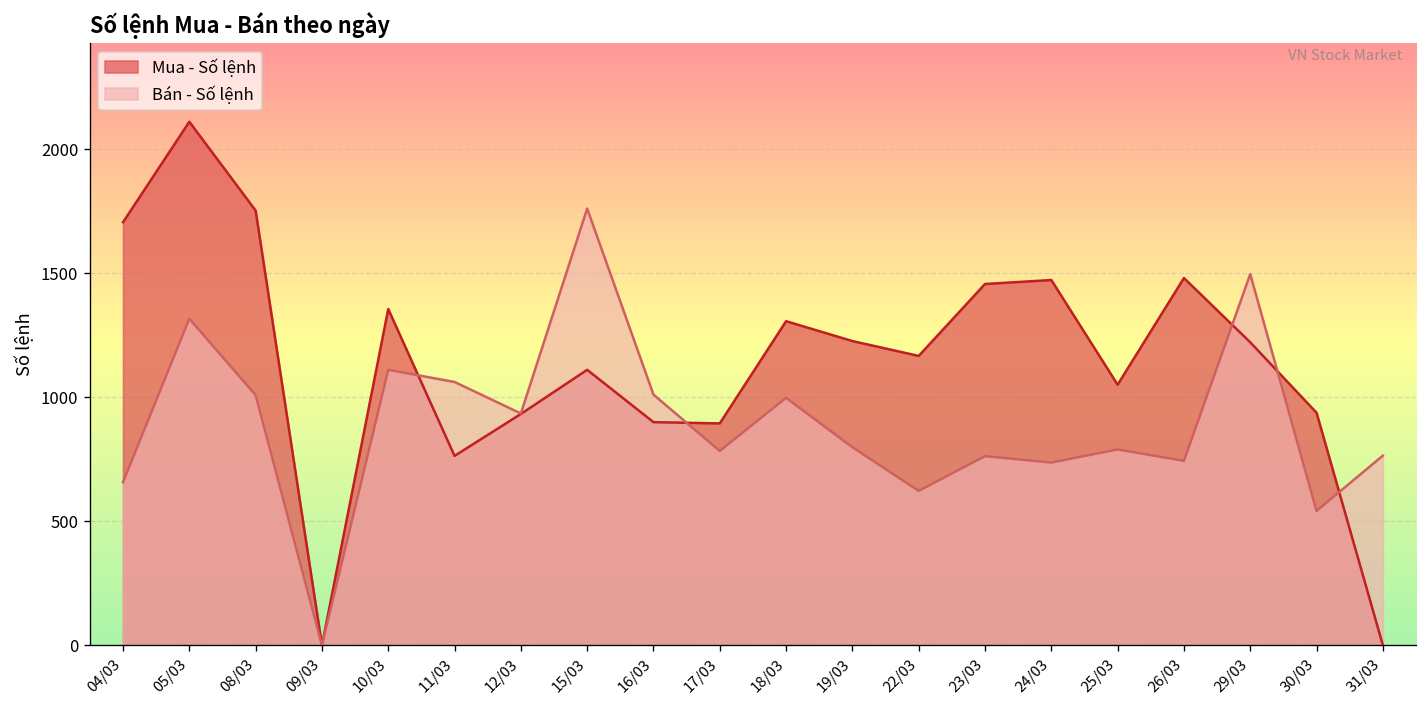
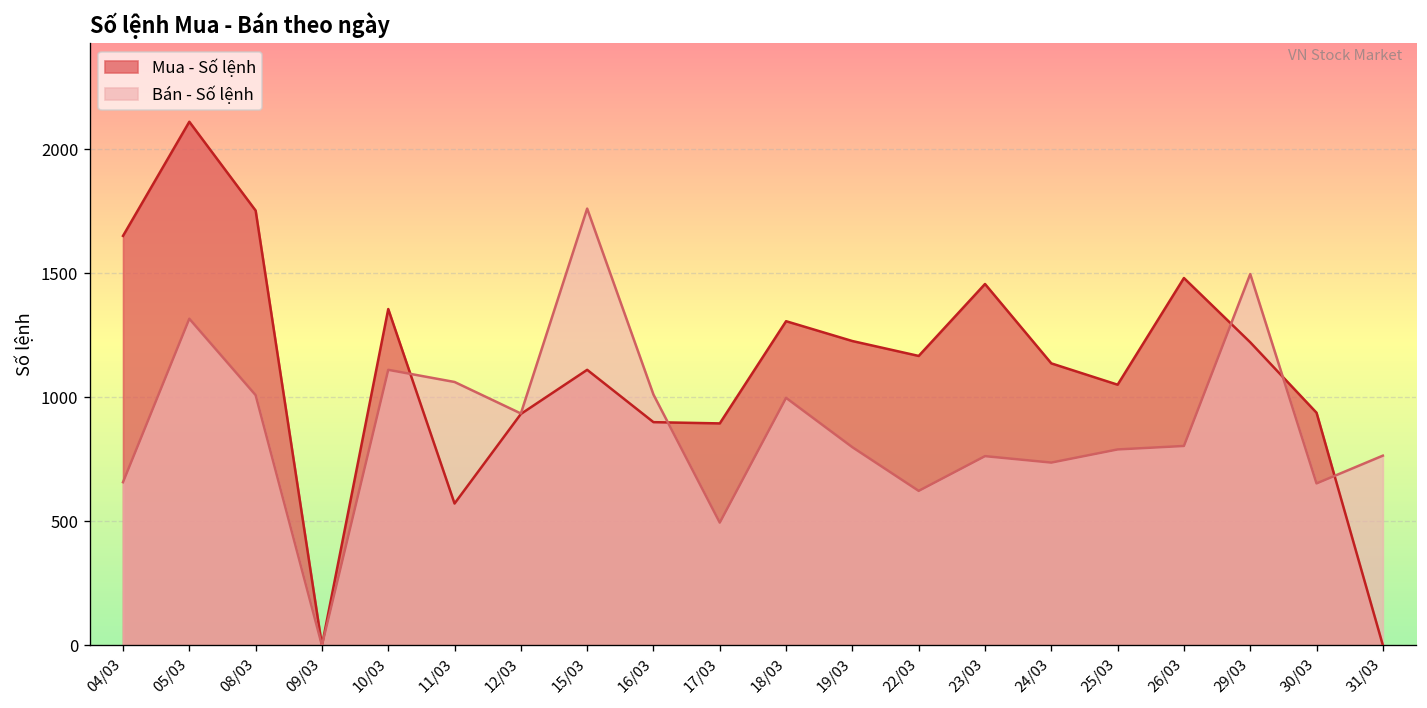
  {
    "Mua - Số lệnh": {
-     "04/03": 1710,
+     "04/03": 1650,
      "05/03": 2110,
      "08/03": 1750,
      "10/03": 1360,
-     "11/03": 760,
+     "11/03": 570,
      "15/03": 1110,
      "16/03": 900,
      "17/03": 900,
      "18/03": 1310,
      "19/03": 1230,
      "22/03": 1170,
      "23/03": 1460,
-     "24/03": 1470,
+     "24/03": 1140,
      "25/03": 1050,
      "26/03": 1480,
      "29/03": 1220,
      "30/03": 940,
      "31/03": 0
    },
    "Bán - Số lệnh": {
      "04/03": 660,
      "05/03": 1320,
      "08/03": 1010,
      "10/03": 1110,
      "11/03": 1060,
      "15/03": 1760,
      "16/03": 1010,
-     "17/03": 780,
+     "17/03": 500,
      "18/03": 1000,
      "19/03": 800,
      "22/03": 620,
      "23/03": 760,
      "24/03": 740,
      "25/03": 790,
-     "26/03": 740,
+     "26/03": 800,
      "29/03": 1500,
-     "30/03": 540,
+     "30/03": 650,
      "31/03": 770
    }
  }
